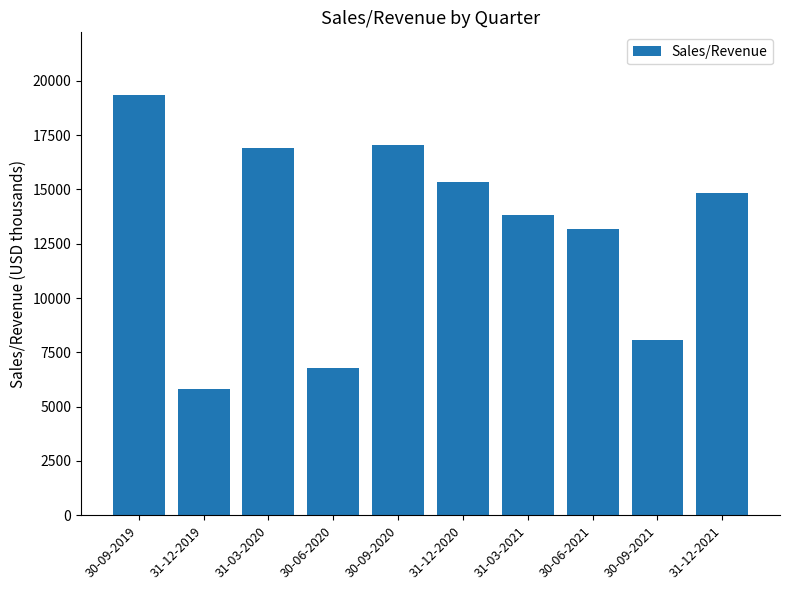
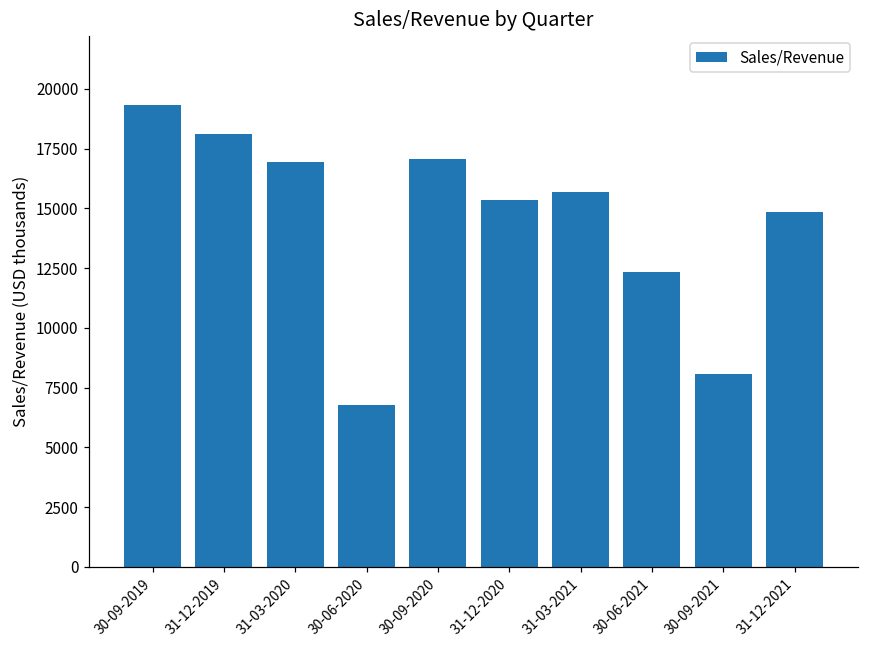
  {
    "30-09-2019": 19300,
-   "31-12-2019": 5800,
+   "31-12-2019": 18100,
    "31-03-2020": 16900,
    "30-06-2020": 6800,
    "30-09-2020": 17100,
    "31-12-2020": 15300,
-   "31-03-2021": 13800,
-   "30-06-2021": 13200,
+   "31-03-2021": 15700,
+   "30-06-2021": 12300,
    "30-09-2021": 8100,
    "31-12-2021": 14800
  }
